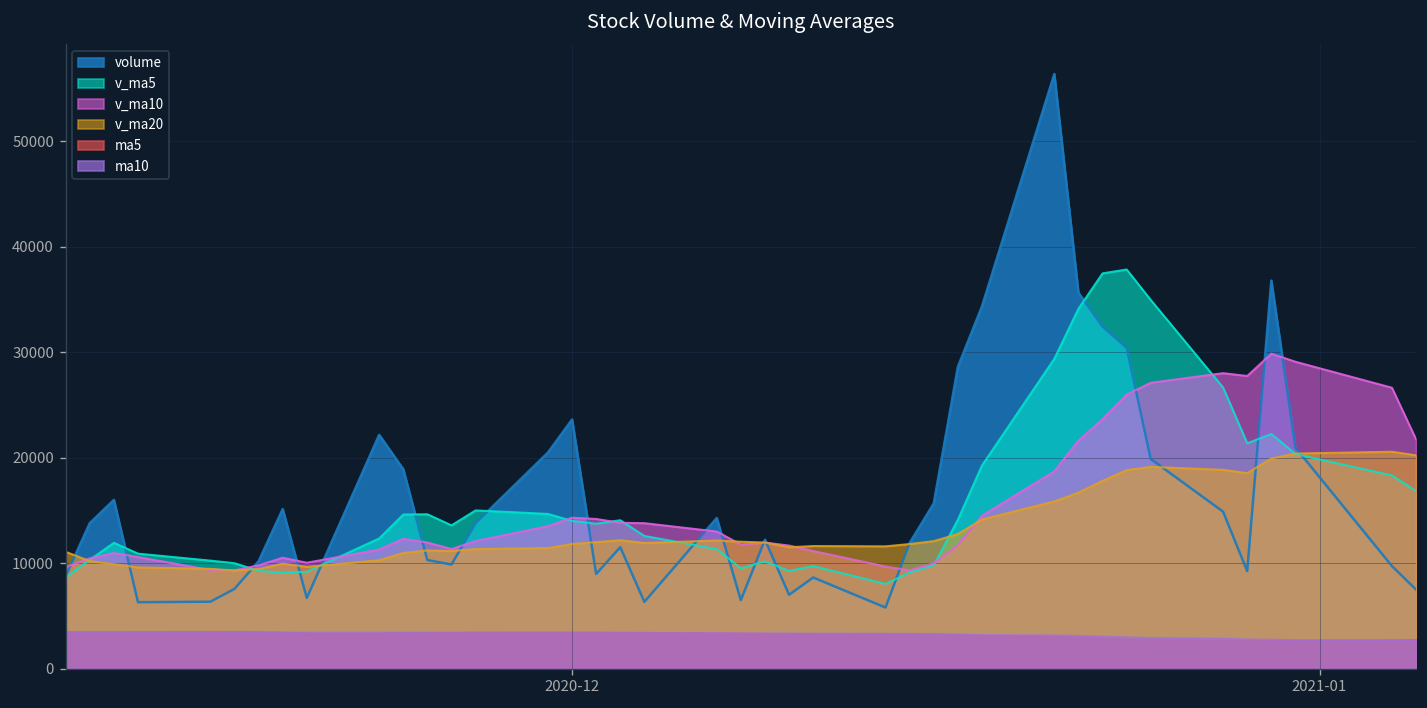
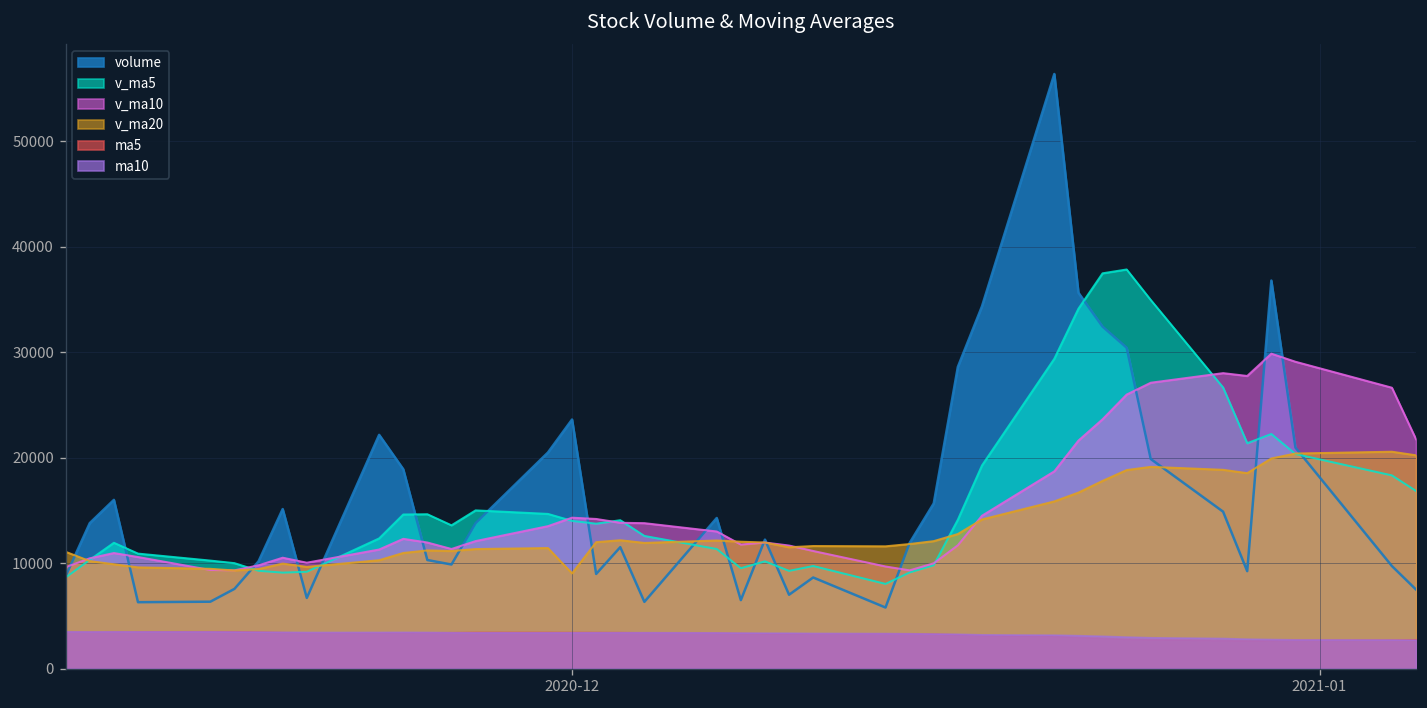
  {
    "volume": {
      "2020-12": 24000
    },
    "v_ma5": {
      "2020-12": 14000
    },
    "v_ma20": {
-     "2020-12": 12000
+     "2020-12": 9000
    }
  }
